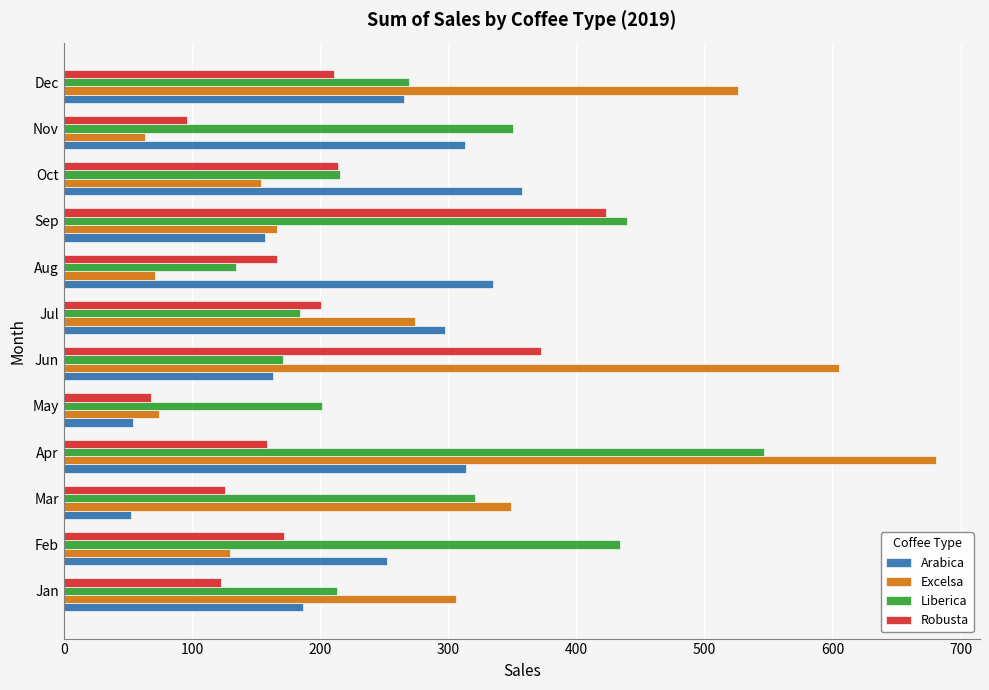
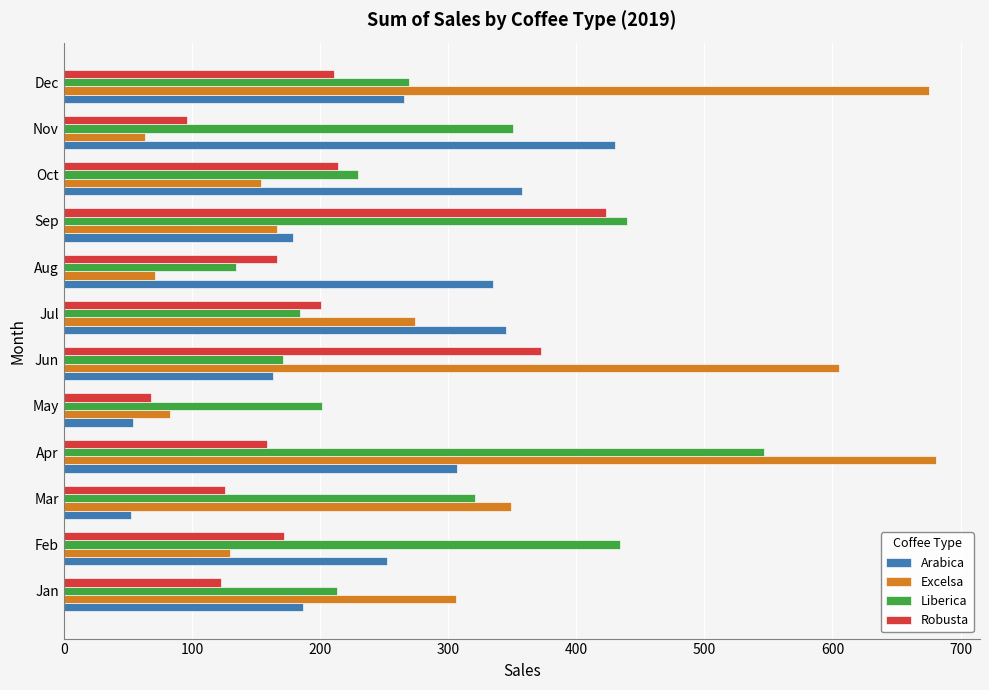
  {
    "Arabica": {
      "Dec": 266,
-     "Nov": 313,
+     "Nov": 430,
      "Oct": 357,
-     "Sep": 157,
+     "Sep": 179,
      "Aug": 335,
-     "Jul": 298,
+     "Jul": 345,
      "Jun": 163,
      "May": 54,
-     "Apr": 314,
+     "Apr": 307,
      "Mar": 53,
      "Feb": 252,
      "Jan": 187
    },
    "Excelsa": {
-     "Dec": 527,
+     "Dec": 675,
      "Nov": 63,
      "Oct": 154,
      "Sep": 166,
      "Aug": 71,
      "Jul": 274,
      "Jun": 605,
-     "May": 74,
+     "May": 83,
      "Apr": 681,
      "Mar": 349,
      "Feb": 129,
      "Jan": 306
    },
    "Liberica": {
      "Dec": 269,
      "Nov": 351,
-     "Oct": 216,
+     "Oct": 230,
      "Sep": 439,
      "Aug": 134,
      "Jul": 184,
      "Jun": 171,
      "May": 202,
      "Apr": 546,
      "Mar": 321,
      "Feb": 434,
      "Jan": 213
    },
    "Robusta": {
      "Dec": 211,
      "Nov": 96,
      "Oct": 214,
      "Sep": 423,
      "Aug": 166,
      "Jul": 201,
      "Jun": 372,
      "May": 68,
      "Apr": 159,
      "Mar": 126,
      "Feb": 172,
      "Jan": 123
    }
  }
